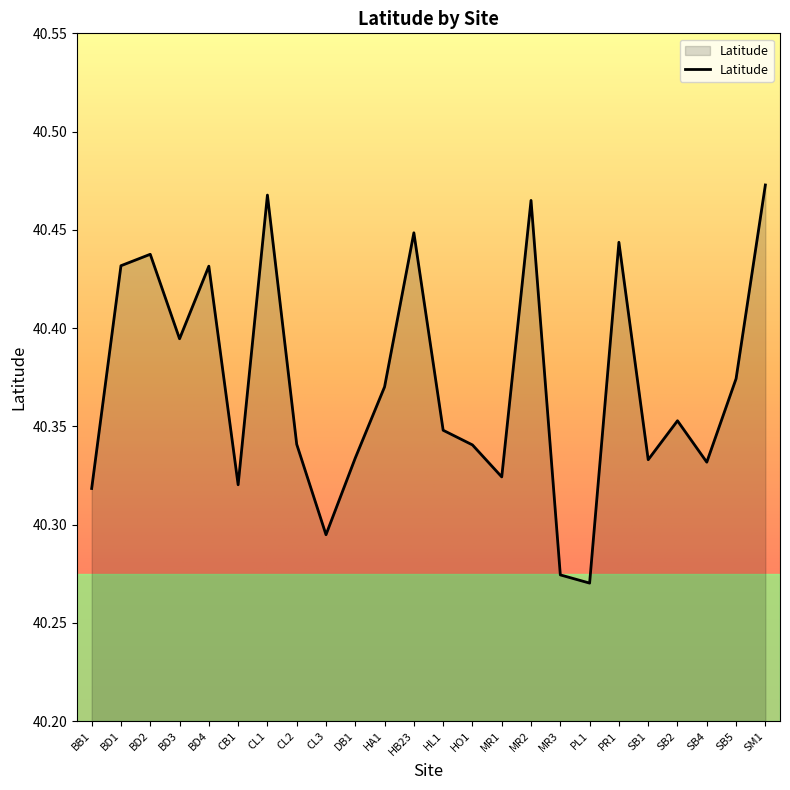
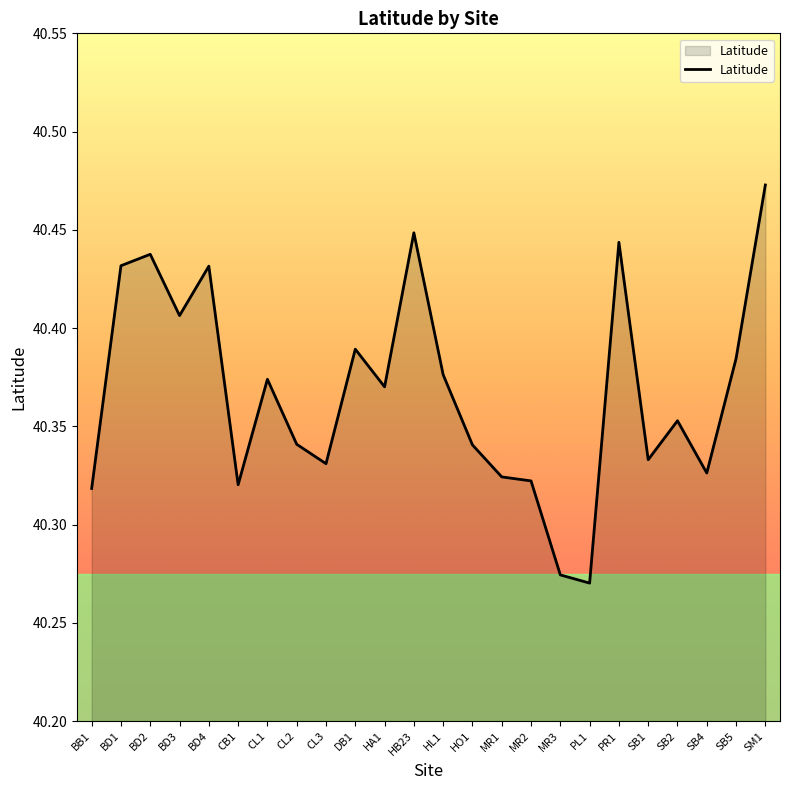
  {
    "BB1": 40.318,
    "BD1": 40.432,
    "BD2": 40.438,
-   "BD3": 40.395,
+   "BD3": 40.406,
    "BD4": 40.431,
    "CB1": 40.320,
-   "CL1": 40.468,
+   "CL1": 40.374,
    "CL2": 40.341,
-   "CL3": 40.295,
-   "DB1": 40.334,
+   "CL3": 40.331,
+   "DB1": 40.389,
    "HA1": 40.370,
    "HB23": 40.448,
-   "HL1": 40.348,
+   "HL1": 40.376,
    "HO1": 40.341,
    "MR1": 40.324,
-   "MR2": 40.465,
+   "MR2": 40.322,
    "PR1": 40.444,
    "SB1": 40.333,
    "SB2": 40.353,
-   "SB4": 40.332,
-   "SB5": 40.374,
+   "SB4": 40.326,
+   "SB5": 40.384,
    "SM1": 40.473
  }
